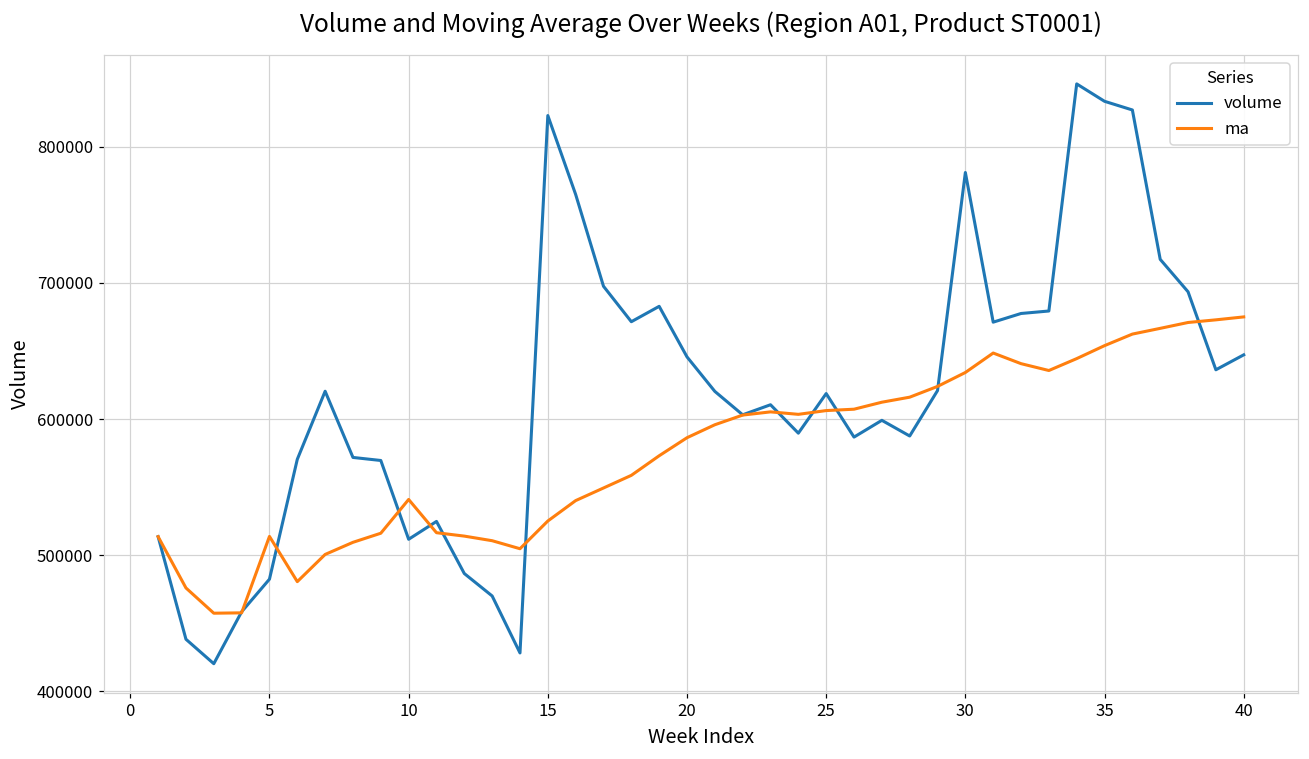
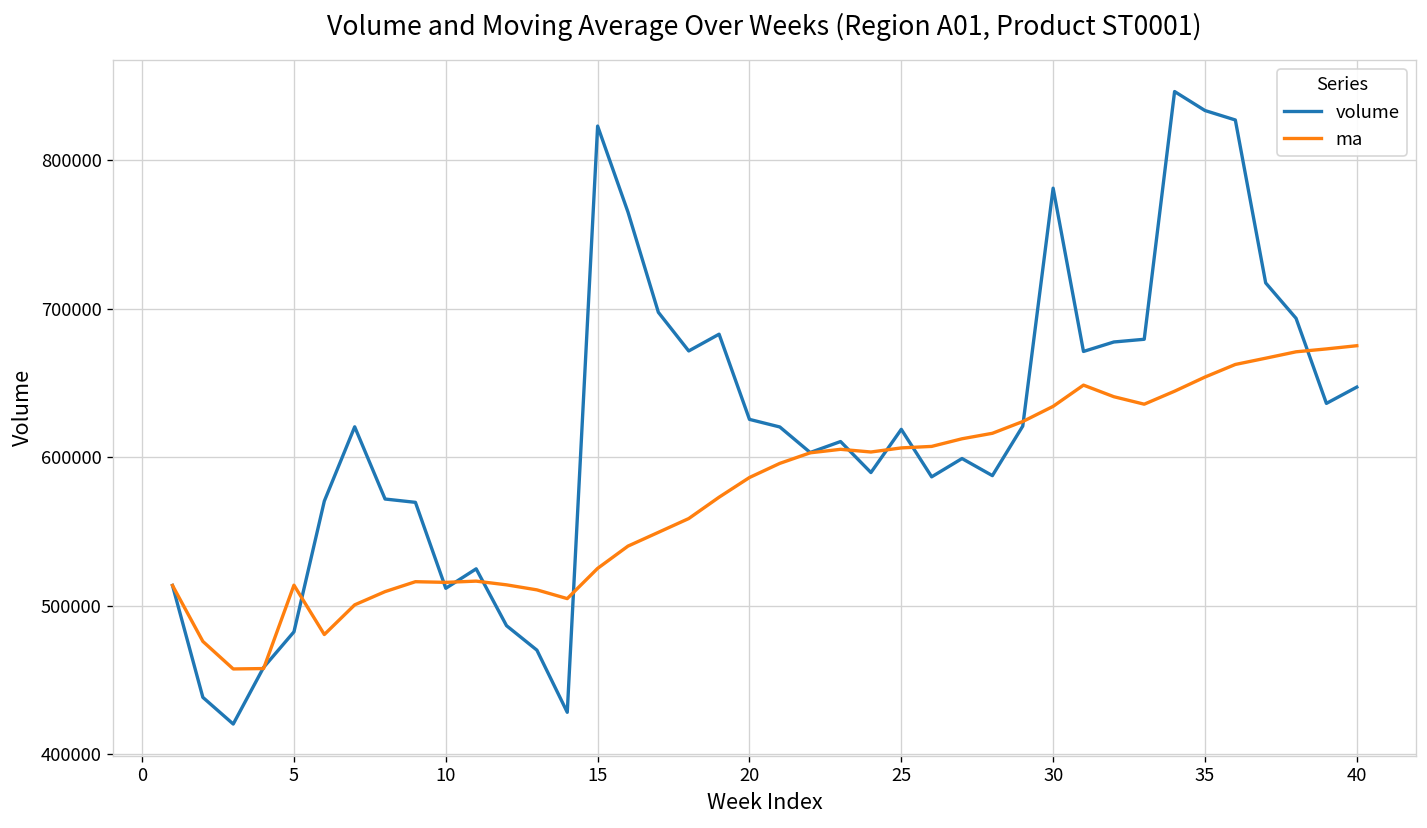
  {
    "volume": {
      "5": 482000,
      "10": 512000,
      "15": 823000,
-     "20": 646000,
+     "20": 625000,
      "25": 619000,
      "30": 781000,
      "35": 833000,
      "40": 647000
    },
    "ma": {
      "5": 514000,
-     "10": 541000,
+     "10": 516000,
      "15": 525000,
      "20": 586000,
      "25": 606000,
      "30": 634000,
      "35": 654000,
      "40": 675000
    }
  }
